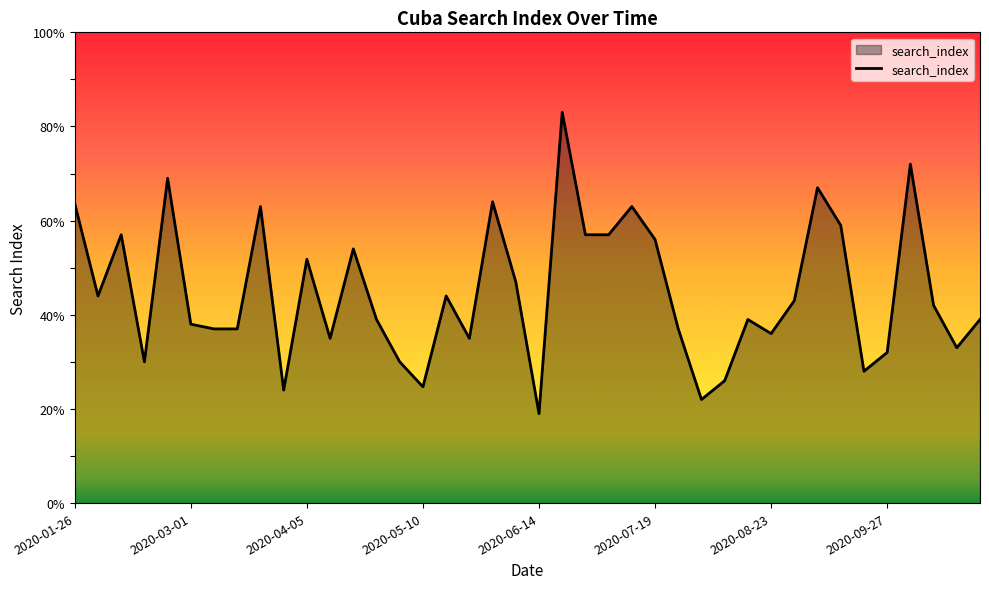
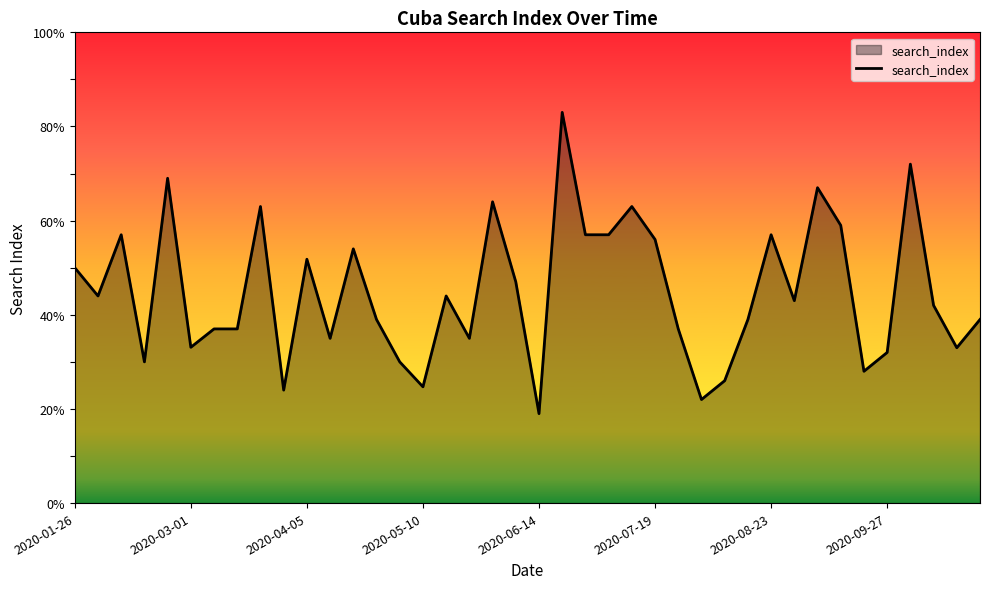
  {
-   "2020-01-26": "64%",
-   "2020-03-01": "38%",
+   "2020-01-26": "50%",
+   "2020-03-01": "33%",
    "2020-04-05": "52%",
    "2020-05-10": "25%",
    "2020-06-14": "19%",
    "2020-07-19": "56%",
-   "2020-08-23": "36%",
+   "2020-08-23": "57%",
    "2020-09-27": "32%"
  }
